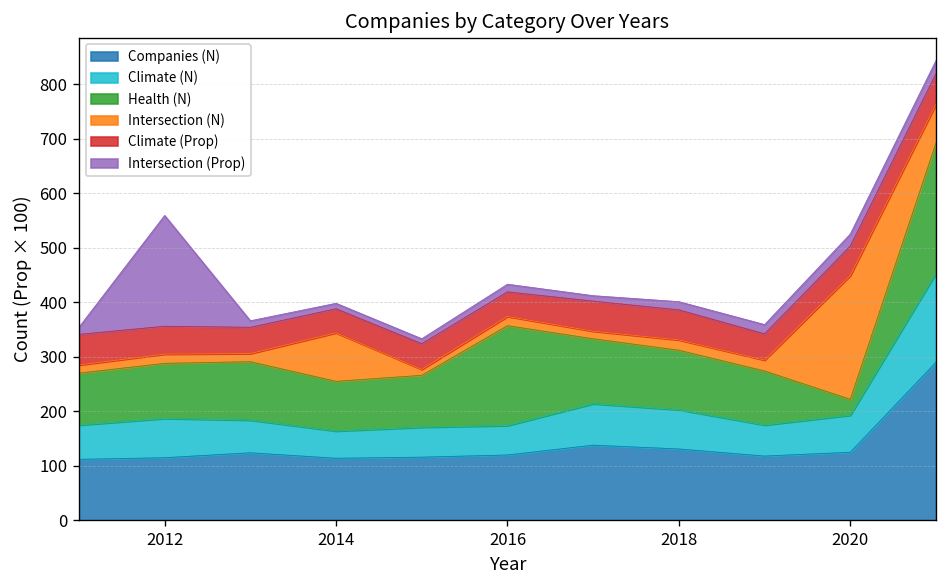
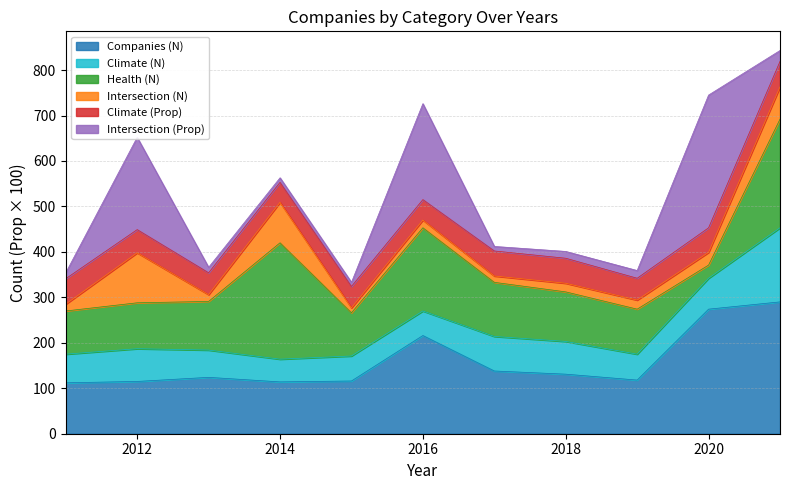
  {
    "Companies (N)": {
      "2012": 120,
      "2014": 110,
-     "2016": 120,
+     "2016": 220,
      "2018": 130,
-     "2020": 130
+     "2020": 270
    },
    "Climate (N)": {
      "2012": 70,
      "2014": 50,
      "2016": 50,
      "2018": 70,
      "2020": 70
    },
    "Health (N)": {
      "2012": 100,
-     "2014": 90,
+     "2014": 260,
      "2016": 180,
      "2018": 110,
      "2020": 30
    },
    "Intersection (N)": {
-     "2012": 20,
+     "2012": 110,
      "2014": 90,
      "2016": 20,
      "2018": 20,
-     "2020": 230
+     "2020": 30
    },
    "Climate (Prop)": {
      "2012": 50,
      "2014": 40,
      "2016": 50,
      "2018": 60,
      "2020": 50
    },
    "Intersection (Prop)": {
      "2014": 10,
-     "2016": 10,
+     "2016": 210,
      "2018": 20,
-     "2020": 20
+     "2020": 290
    }
  }
